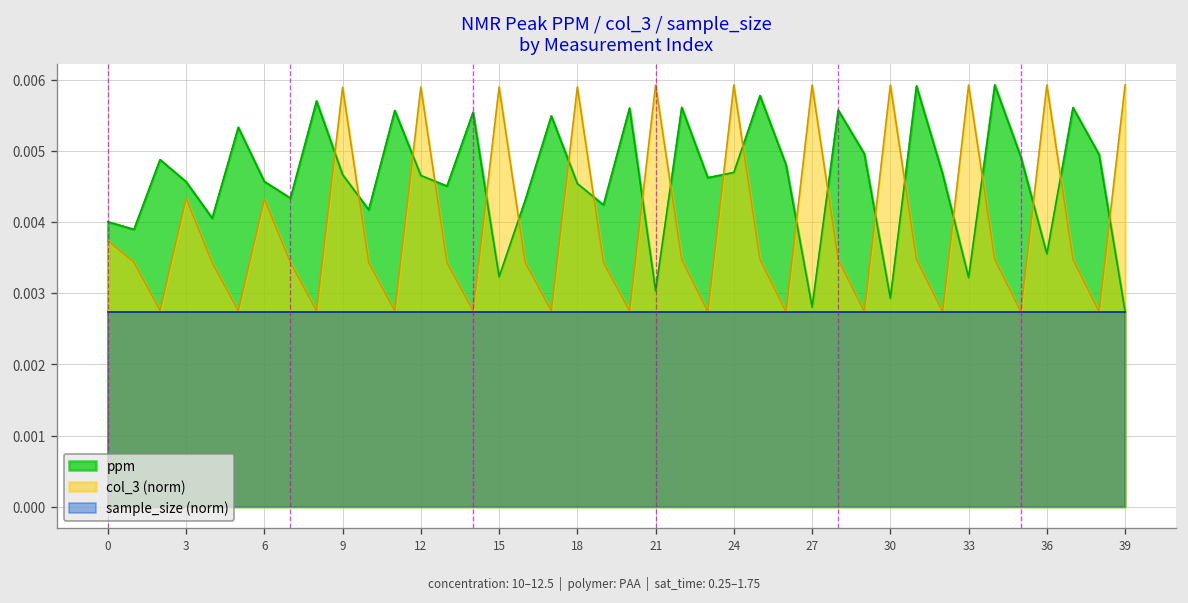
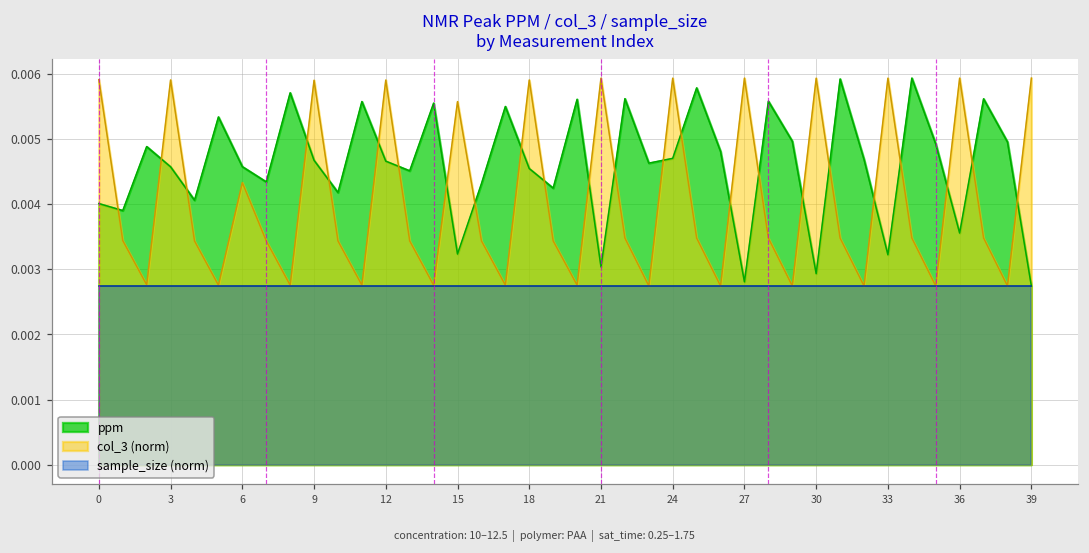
  {
    "ppm": {
      "0": 0.0040,
      "3": 0.0046,
      "6": 0.0046,
      "9": 0.0047,
      "12": 0.0047,
      "15": 0.0032,
      "18": 0.0045,
      "21": 0.0030,
      "24": 0.0047,
      "27": 0.0028,
      "30": 0.0029,
      "33": 0.0032,
      "36": 0.0036
    },
    "col_3 (norm)": {
-     "0": 0.0037,
-     "3": 0.0043,
+     "0": 0.0059,
+     "3": 0.0059,
      "6": 0.0043,
      "9": 0.0059,
      "12": 0.0059,
-     "15": 0.0059,
+     "15": 0.0056,
      "18": 0.0059,
      "21": 0.0059,
      "24": 0.0059,
      "27": 0.0059,
      "30": 0.0059,
      "33": 0.0059,
      "36": 0.0059,
      "39": 0.0059
    },
    "sample_size (norm)": {
      "0": 0.0027,
      "3": 0.0027,
      "6": 0.0027,
      "9": 0.0027,
      "12": 0.0027,
      "15": 0.0027,
      "18": 0.0027,
      "21": 0.0027,
      "24": 0.0027,
      "27": 0.0027,
      "30": 0.0027,
      "33": 0.0027,
      "36": 0.0027
    }
  }
